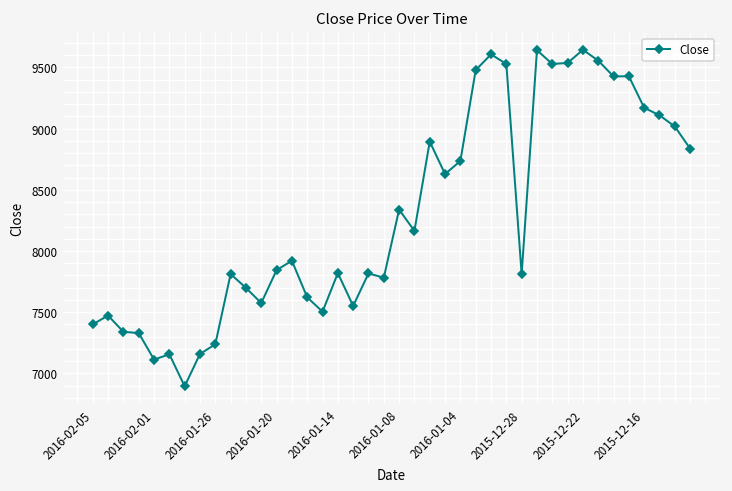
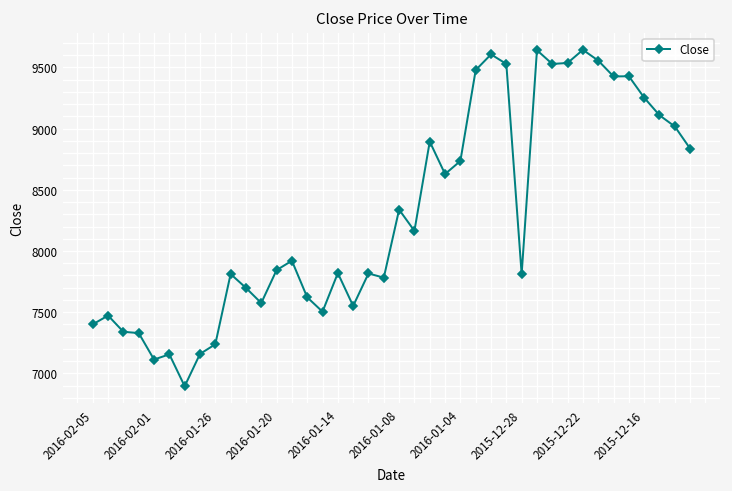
  {
    "2016-02-05": 7400,
    "2016-02-01": 7110,
    "2016-01-26": 7240,
    "2016-01-20": 7840,
    "2016-01-14": 7820,
    "2016-01-08": 8340,
    "2016-01-04": 8730,
    "2015-12-28": 7810,
    "2015-12-22": 9640,
-   "2015-12-16": 9170
+   "2015-12-16": 9250
  }
